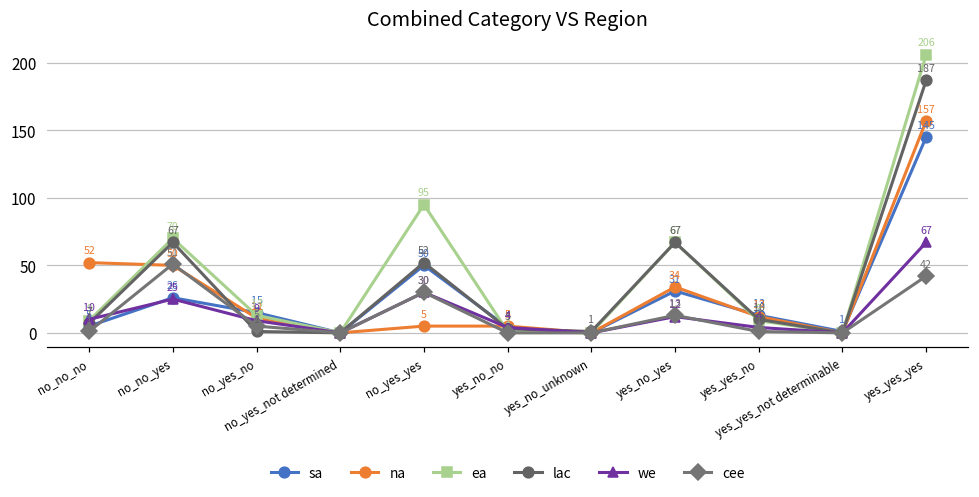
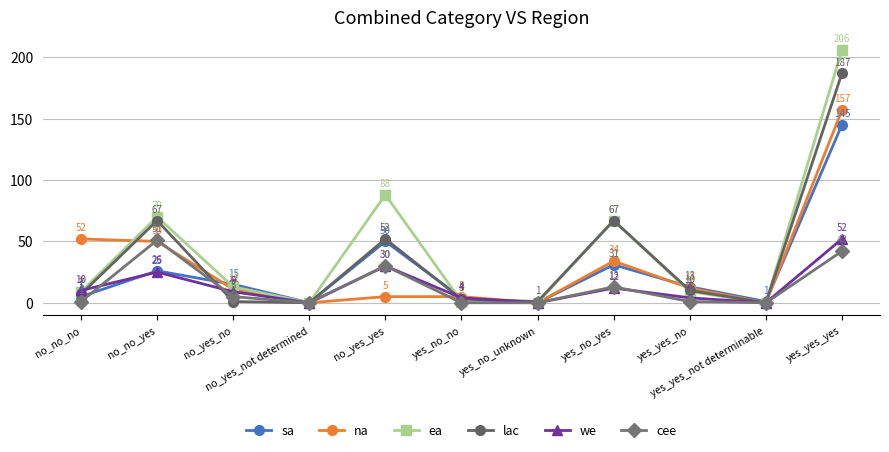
  {
    "na": {
      "no_no_no": 52,
      "no_yes_yes": 5,
      "yes_yes_yes": 157
    },
    "ea": {
-     "no_yes_yes": 95,
+     "no_yes_yes": 88,
      "yes_yes_yes": 206
    },
    "we": {
-     "yes_yes_yes": 67
+     "yes_yes_yes": 52
    }
  }
